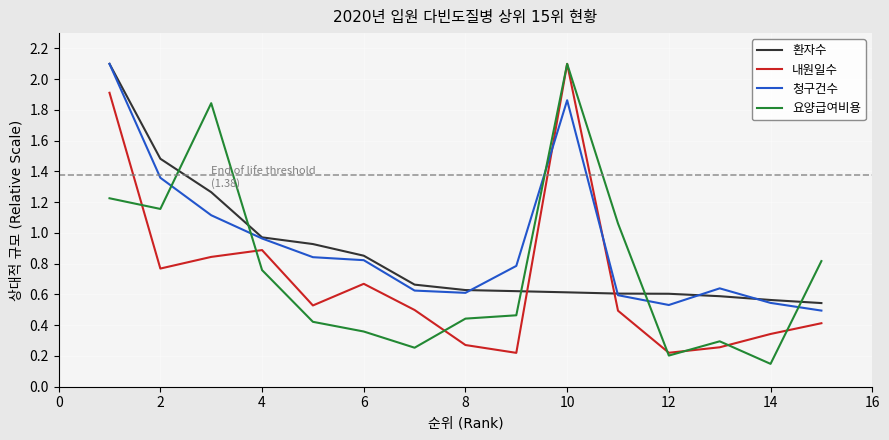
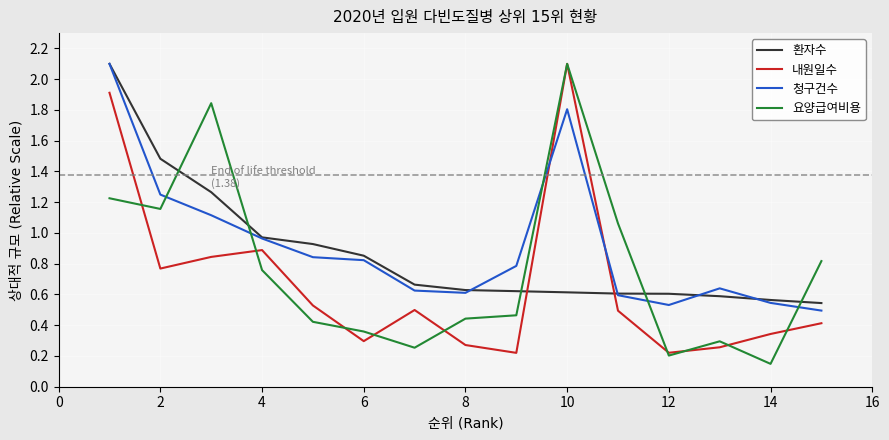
  {
    "환자수": {
      "2": 1.48,
      "6": 0.85,
      "8": 0.63,
      "10": 0.61,
      "12": 0.60,
      "14": 0.56
    },
    "내원일수": {
      "2": 0.77,
      "4": 0.89,
-     "6": 0.67,
+     "6": 0.30,
      "8": 0.27,
      "12": 0.22,
      "14": 0.34
    },
    "청구건수": {
-     "2": 1.36,
+     "2": 1.25,
      "6": 0.82,
      "8": 0.61,
-     "10": 1.86,
+     "10": 1.80,
      "12": 0.53,
      "14": 0.55
    },
    "요양급여비용": {
      "2": 1.16,
      "4": 0.76,
      "6": 0.36,
      "8": 0.44,
      "12": 0.20,
      "14": 0.15
    }
  }
